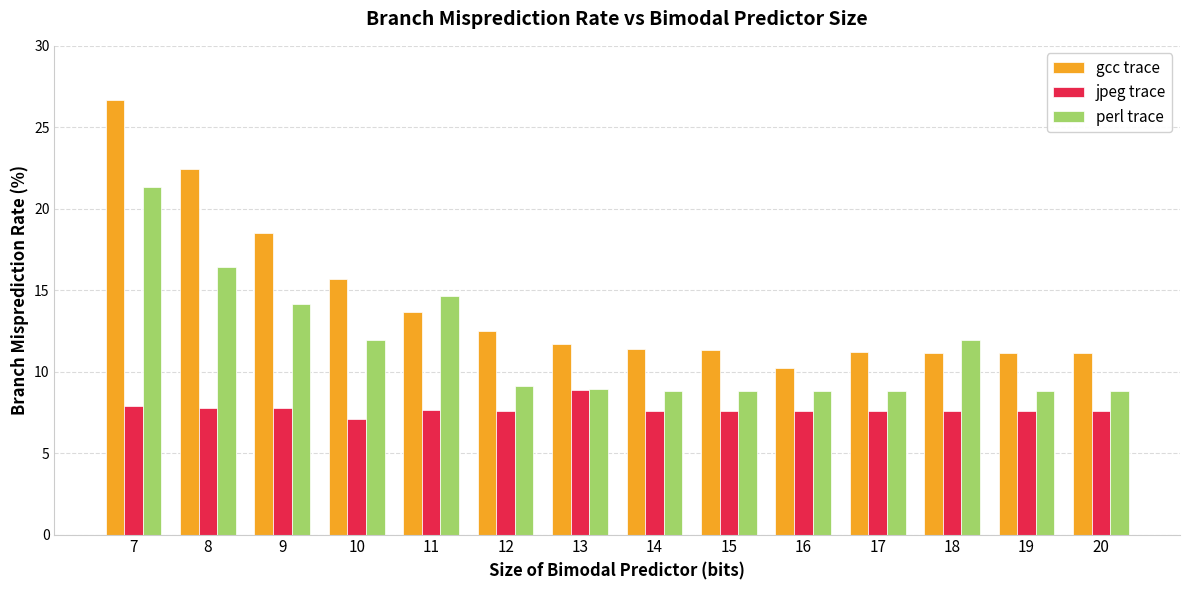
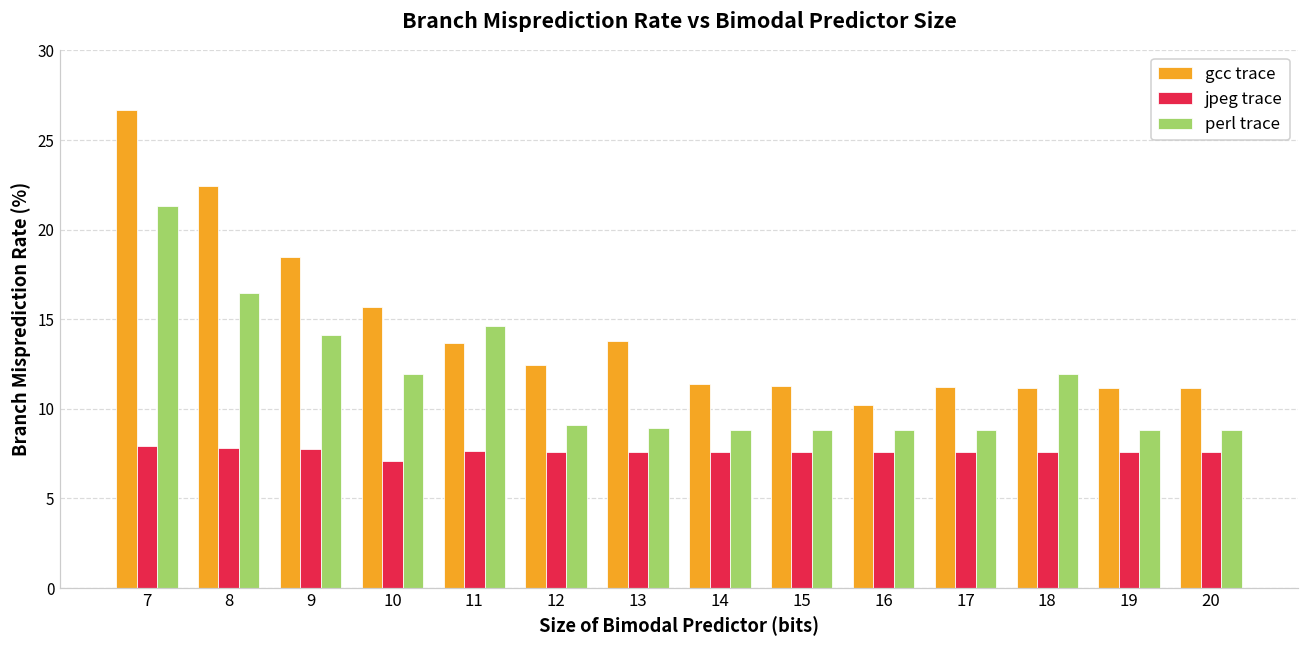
  {
    "gcc trace": {
      "7": 26.7,
      "8": 22.4,
      "9": 18.5,
      "10": 15.7,
      "11": 13.7,
      "12": 12.5,
-     "13": 11.7,
+     "13": 13.8,
      "14": 11.4,
      "15": 11.3,
      "16": 10.2,
      "17": 11.2,
      "18": 11.2,
      "19": 11.2,
      "20": 11.2
    },
    "jpeg trace": {
      "7": 7.9,
      "8": 7.8,
      "9": 7.7,
      "10": 7.1,
      "11": 7.6,
      "12": 7.6,
-     "13": 8.9,
+     "13": 7.6,
      "14": 7.6,
      "15": 7.6,
      "16": 7.6,
      "17": 7.6,
      "18": 7.6,
      "19": 7.6,
      "20": 7.6
    },
    "perl trace": {
      "7": 21.3,
      "8": 16.5,
      "9": 14.1,
      "10": 12.0,
      "11": 14.6,
      "12": 9.1,
      "13": 8.9,
      "14": 8.8,
      "15": 8.8,
      "16": 8.8,
      "17": 8.8,
      "18": 11.9,
      "19": 8.8,
      "20": 8.8
    }
  }
